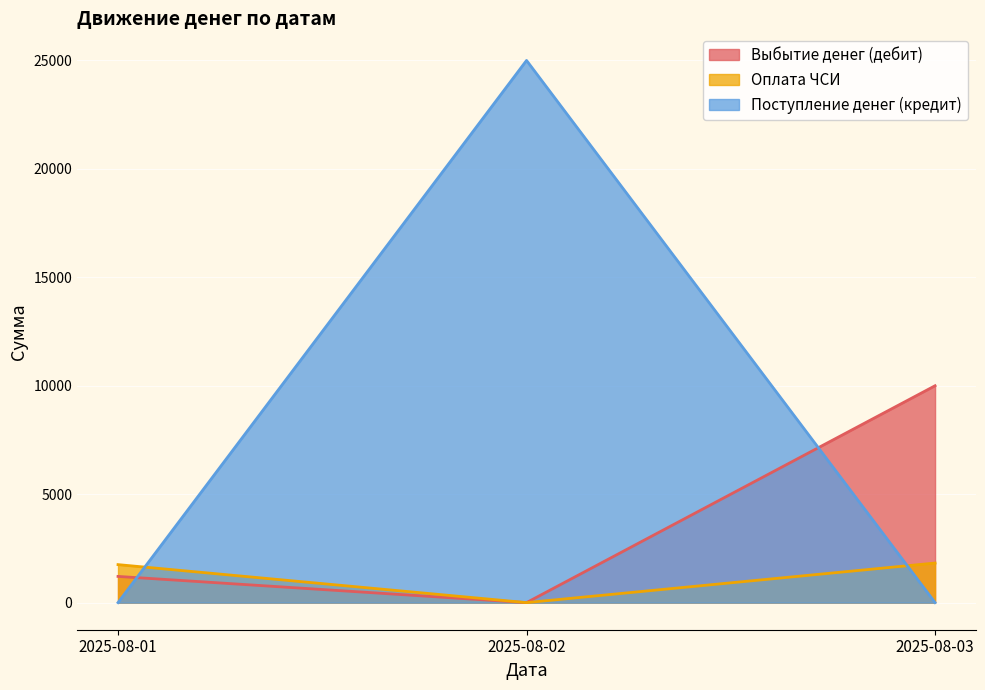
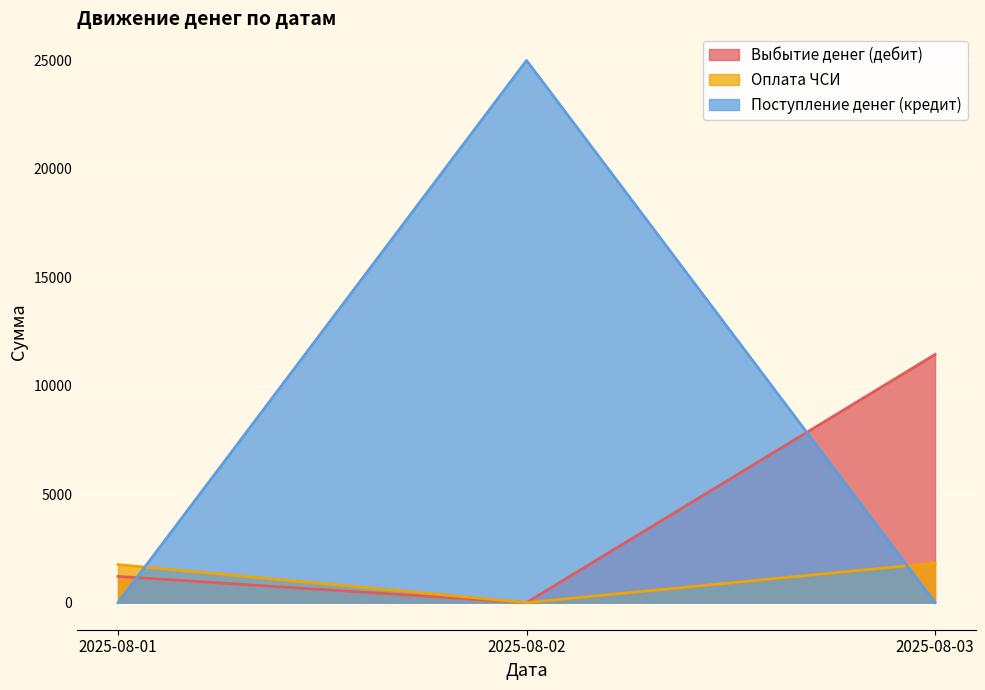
  {
    "Выбытие денег (дебит)": {
      "2025-08-01": 1200,
-     "2025-08-03": 10000
+     "2025-08-03": 11400
    },
    "Оплата ЧСИ": {
      "2025-08-01": 1800,
      "2025-08-03": 1800
    },
    "Поступление денег (кредит)": {
      "2025-08-01": 0,
      "2025-08-02": 25000,
      "2025-08-03": 0
    }
  }
